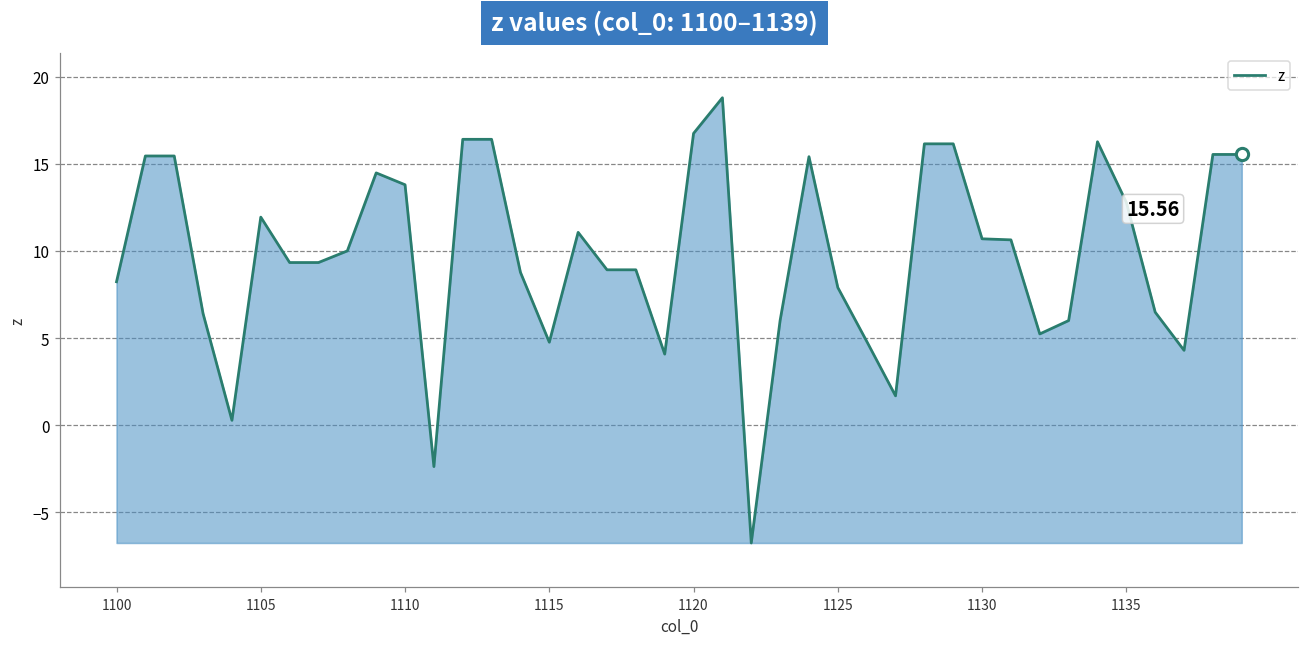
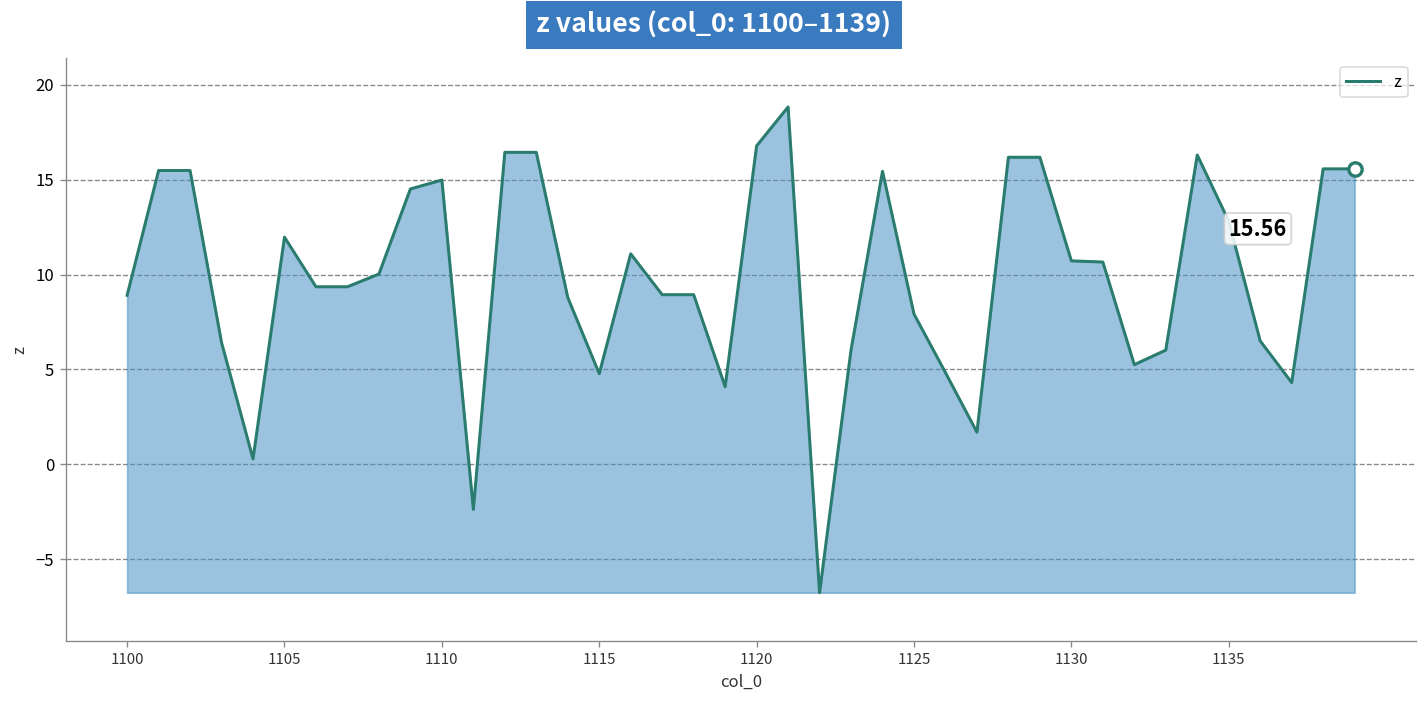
  {
    "z": {
-     "1100": 8.3,
+     "1100": 8.9,
      "1105": 12.0,
-     "1110": 13.8,
+     "1110": 15.0,
      "1115": 4.8,
      "1120": 16.8,
      "1125": 7.9,
      "1130": 10.7
    }
  }
